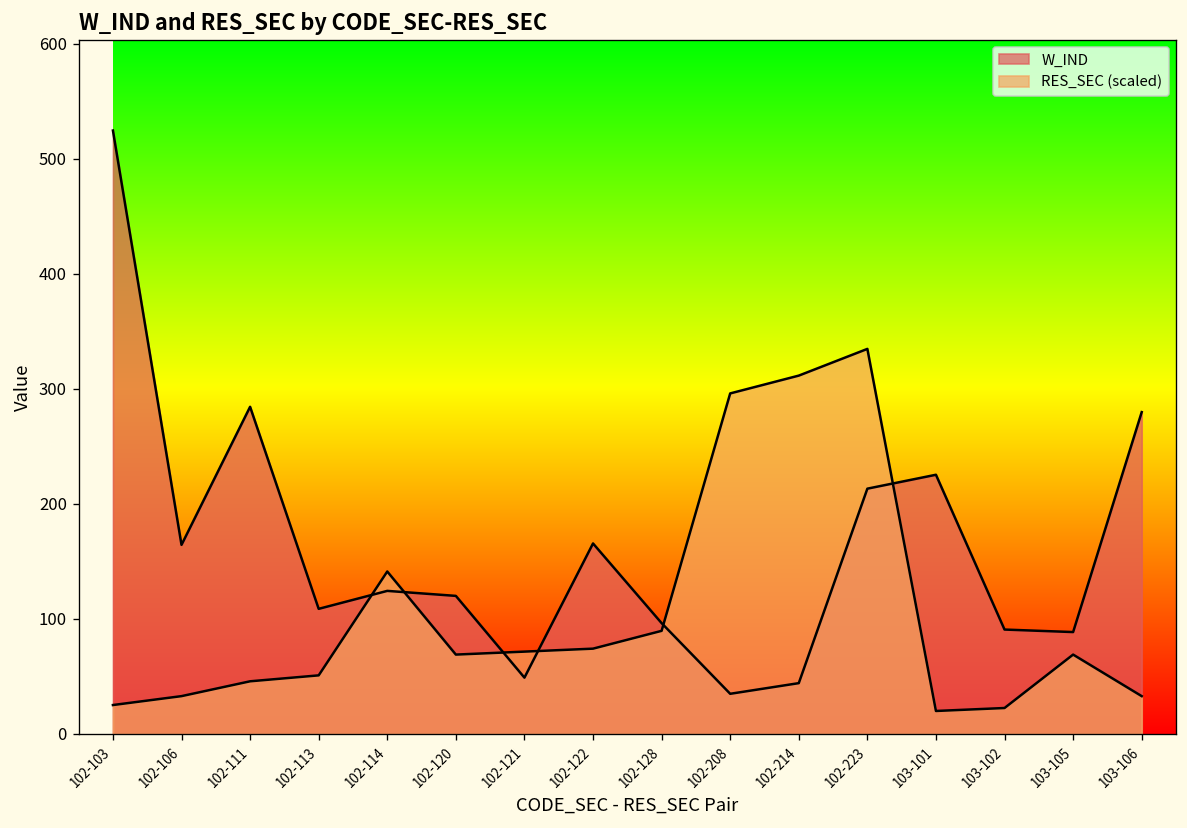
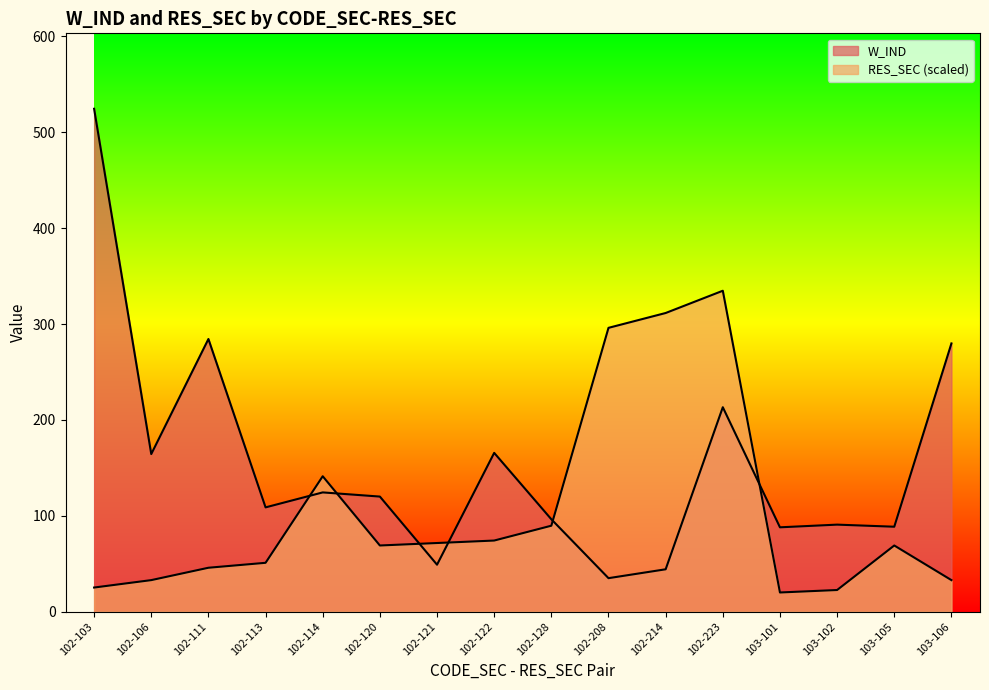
  {
    "W_IND": {
      "102-103": 520,
      "102-106": 160,
      "102-111": 280,
      "102-113": 110,
      "102-114": 120,
      "102-120": 120,
      "102-121": 50,
      "102-122": 170,
      "102-128": 100,
      "102-208": 30,
      "102-214": 40,
      "102-223": 210,
-     "103-101": 230,
+     "103-101": 90,
      "103-102": 90,
      "103-105": 90,
      "103-106": 280
    },
    "RES_SEC (scaled)": {
      "102-103": 30,
      "102-106": 30,
      "102-111": 50,
      "102-113": 50,
      "102-114": 140,
      "102-120": 70,
      "102-121": 70,
      "102-122": 70,
      "102-128": 90,
      "102-208": 300,
      "102-214": 310,
      "102-223": 330,
      "103-101": 20,
      "103-102": 20,
      "103-105": 70,
      "103-106": 30
    }
  }
